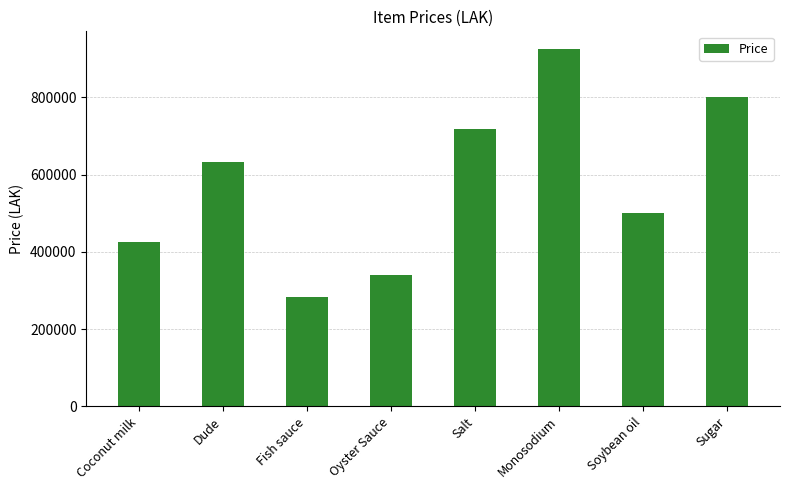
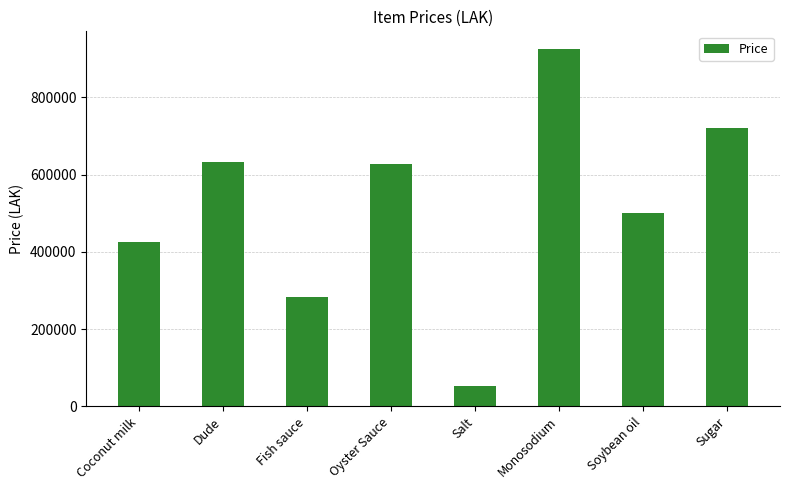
  {
    "Coconut milk": 430000,
    "Dude": 630000,
    "Fish sauce": 280000,
-   "Oyster Sauce": 340000,
-   "Salt": 720000,
+   "Oyster Sauce": 630000,
+   "Salt": 50000,
    "Monosodium": 930000,
    "Soybean oil": 500000,
-   "Sugar": 800000
+   "Sugar": 720000
  }
